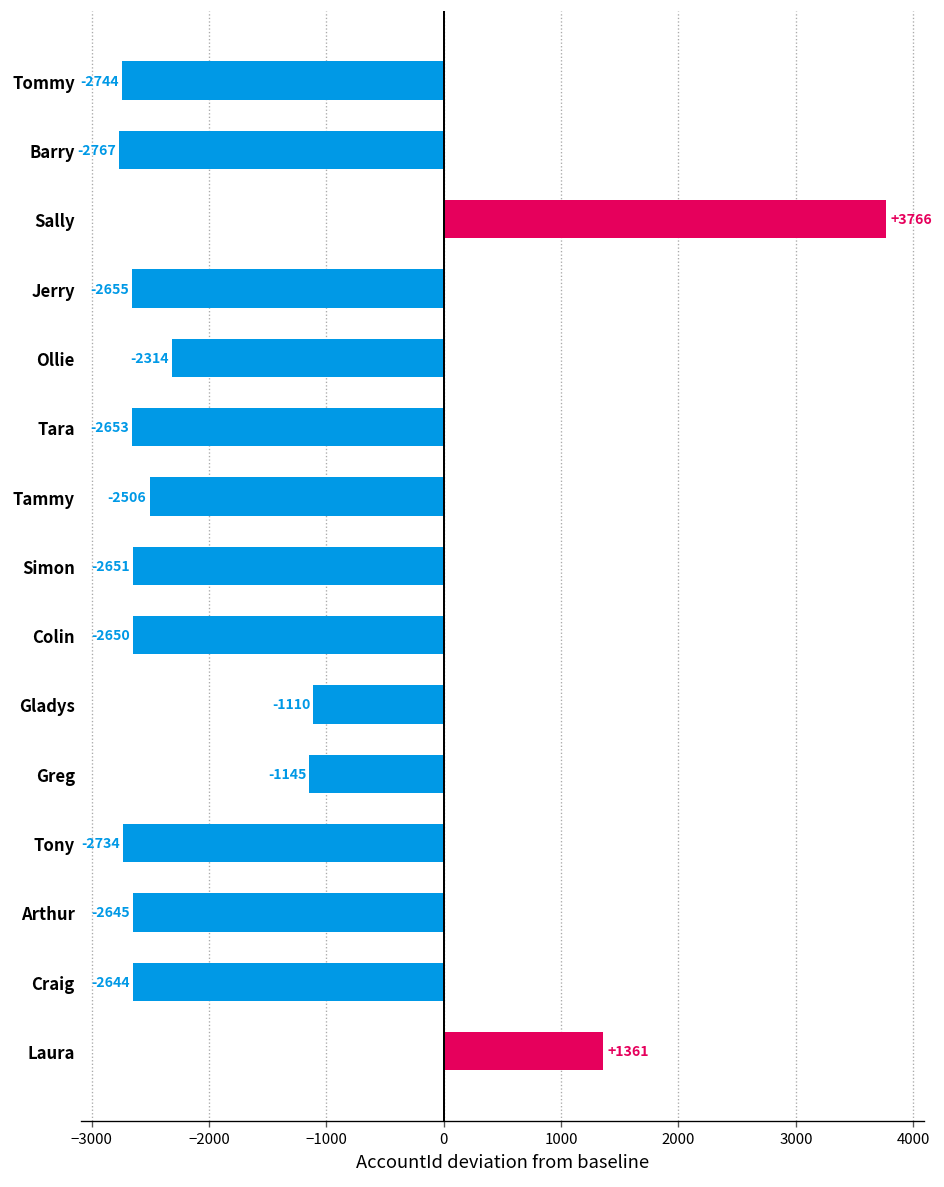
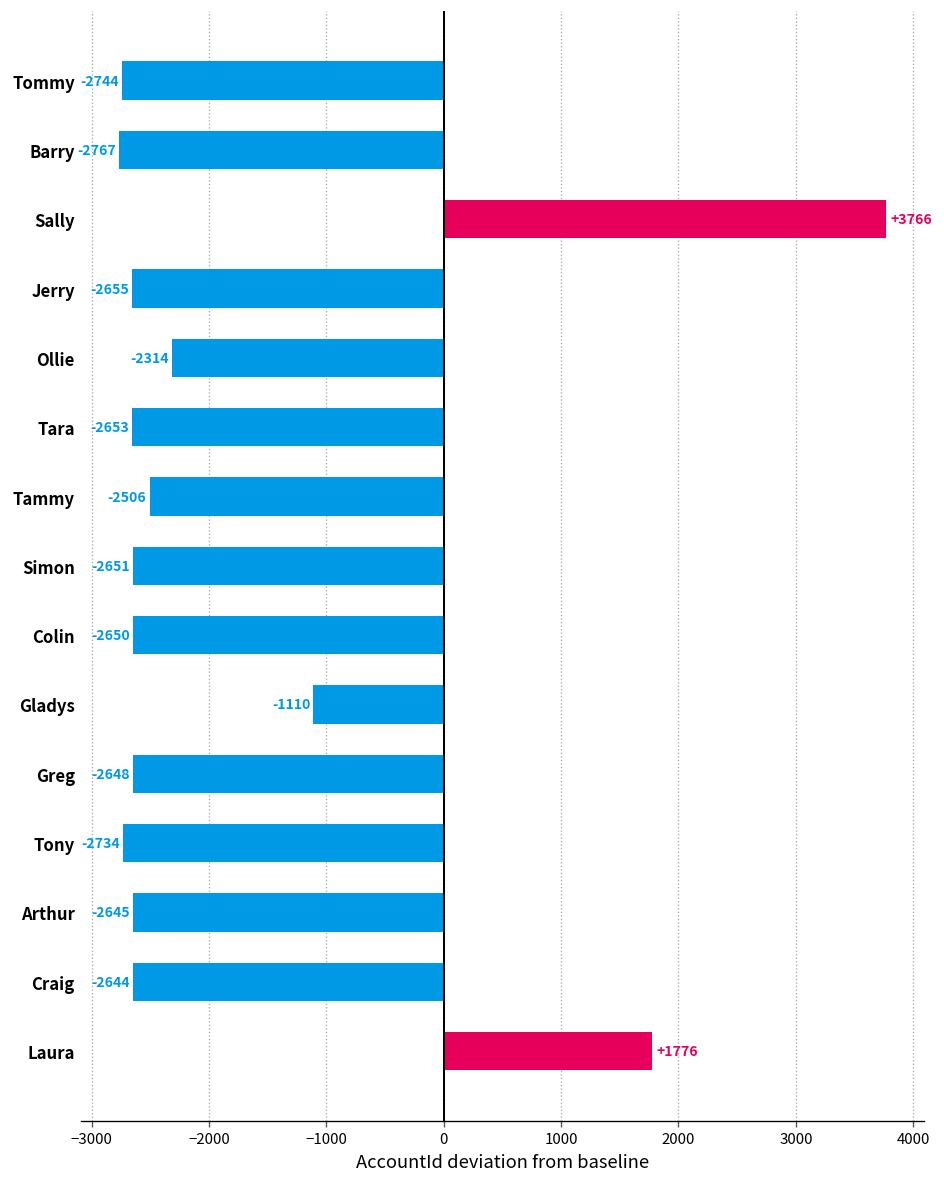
  {
    "Tommy": "-2744",
    "Barry": "-2767",
    "Sally": "+3766",
    "Jerry": "-2655",
    "Ollie": "-2314",
    "Tara": "-2653",
    "Tammy": "-2506",
    "Simon": "-2651",
    "Colin": "-2650",
    "Gladys": "-1110",
-   "Greg": "-1145",
+   "Greg": "-2648",
    "Tony": "-2734",
    "Arthur": "-2645",
    "Craig": "-2644",
-   "Laura": "+1361"
+   "Laura": "+1776"
  }
